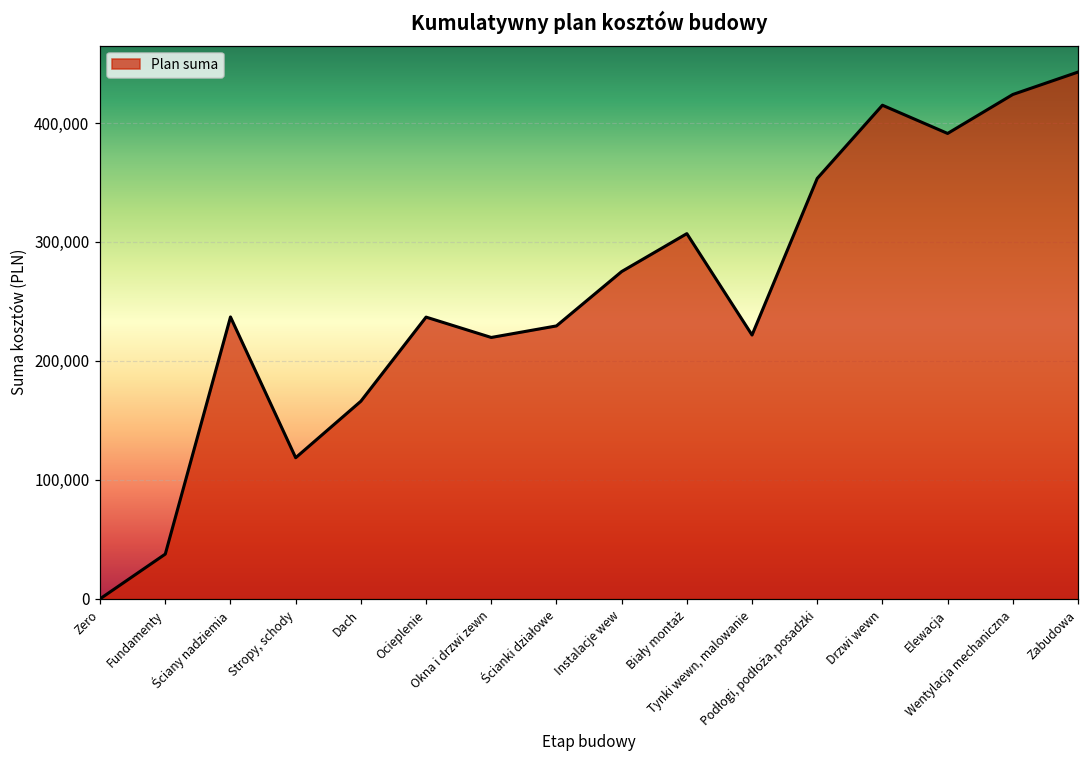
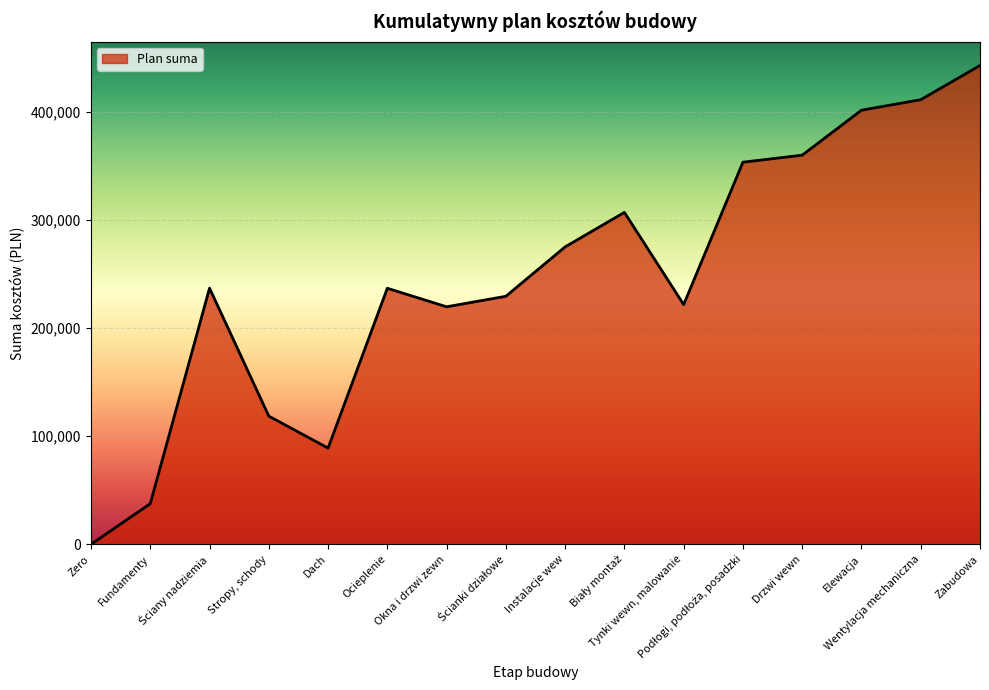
  {
    "Zero": "0",
    "Fundamenty": "38,000",
    "Ściany nadziemia": "237,000",
    "Stropy, schody": "119,000",
-   "Dach": "166,000",
+   "Dach": "89,000",
    "Ocieplenie": "237,000",
    "Okna i drzwi zewn": "220,000",
    "Ścianki działowe": "229,000",
    "Instalacje wew": "275,000",
    "Biały montaż": "307,000",
    "Tynki wewn, malowanie": "222,000",
    "Podłogi, podłoża, posadzki": "353,000",
-   "Drzwi wewn": "415,000",
-   "Elewacja": "391,000",
-   "Wentylacja mechaniczna": "424,000",
+   "Drzwi wewn": "360,000",
+   "Elewacja": "401,000",
+   "Wentylacja mechaniczna": "411,000",
    "Zabudowa": "443,000"
  }
